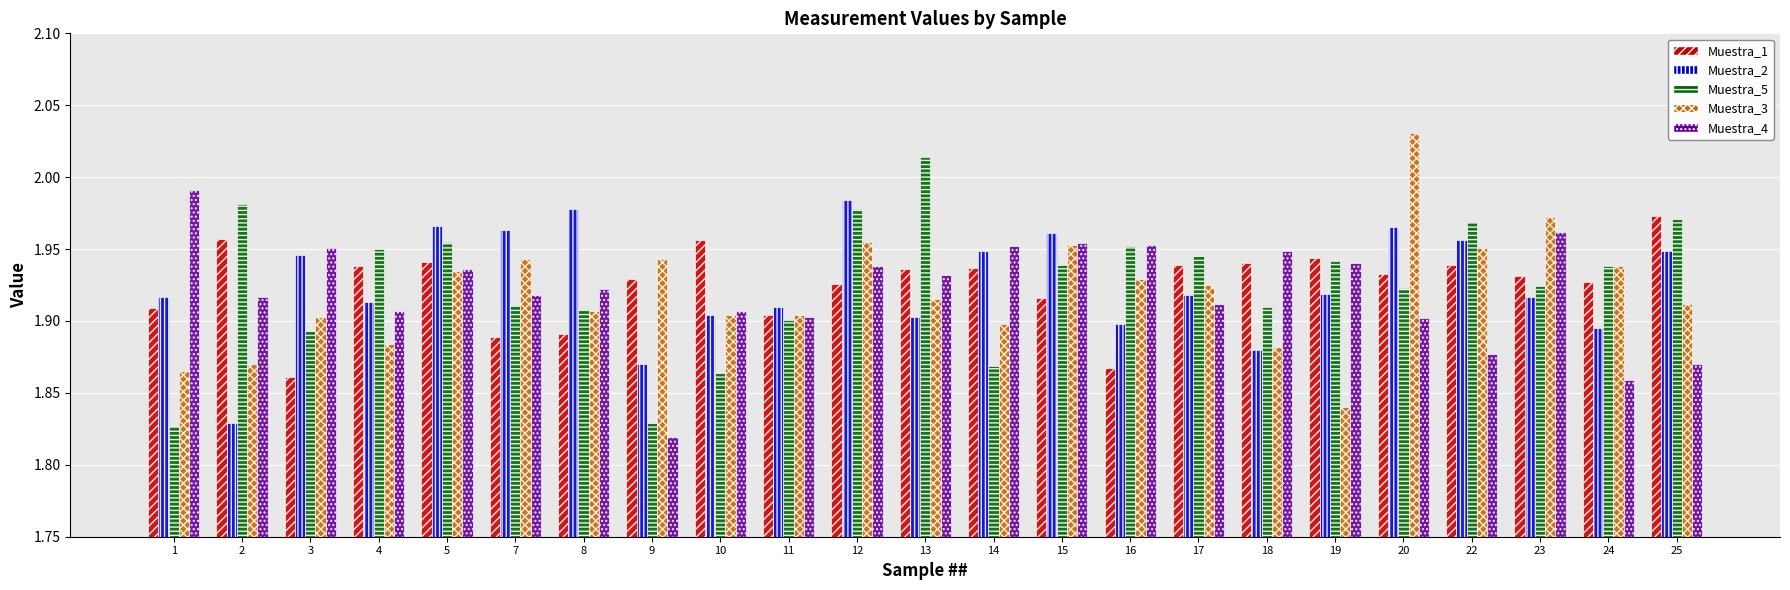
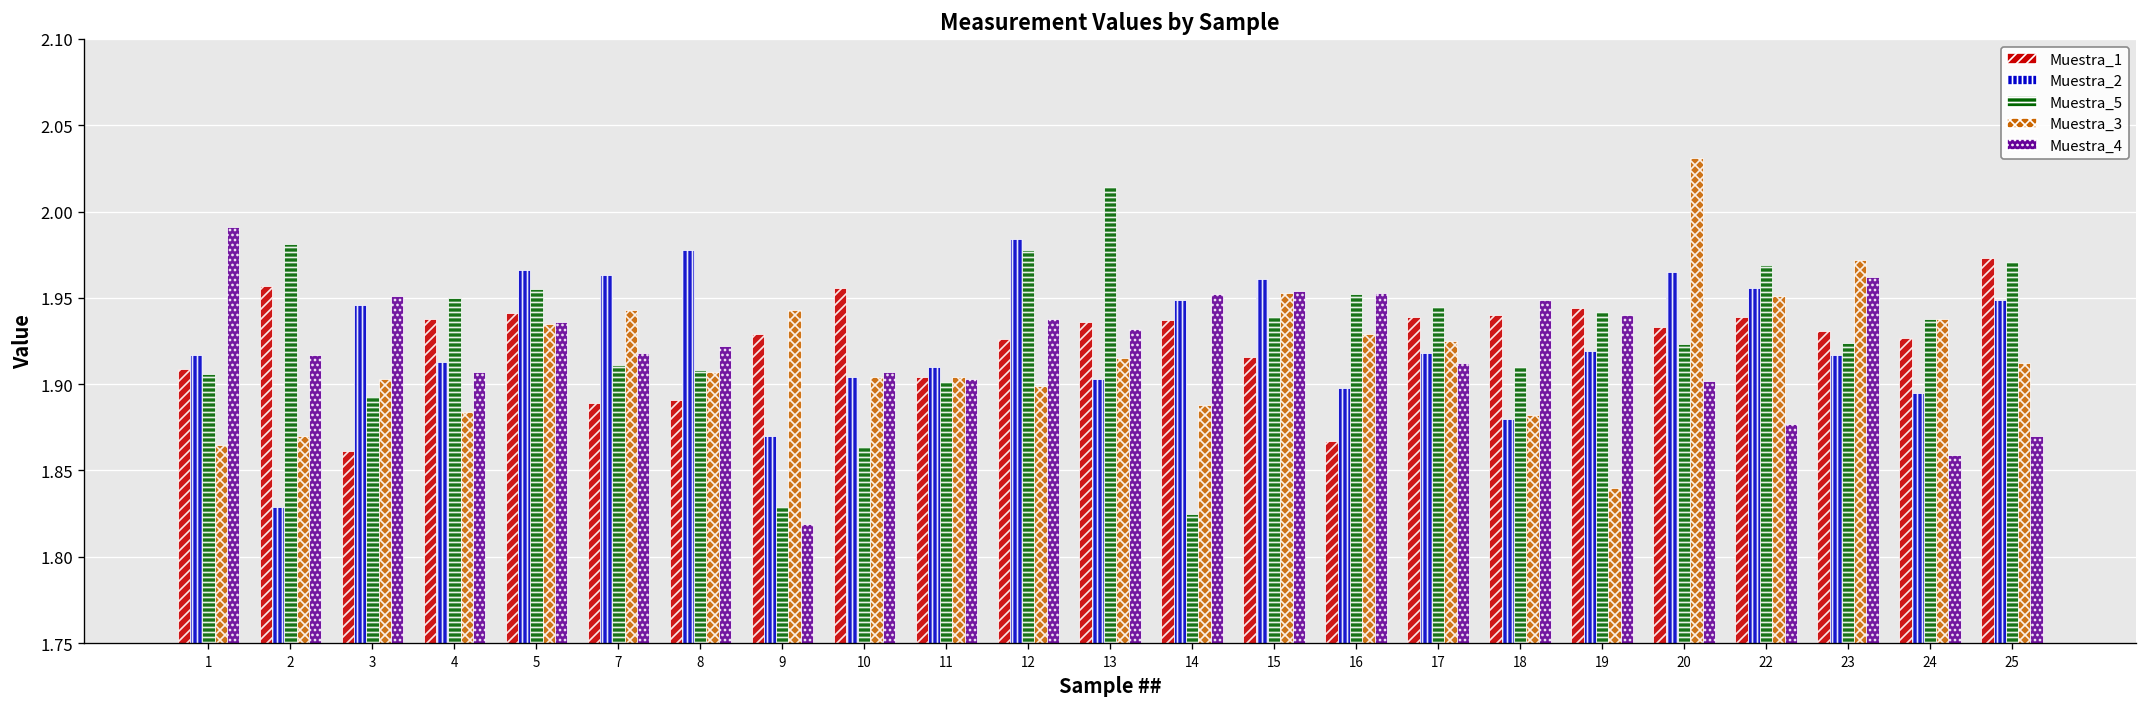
  {
    "Muestra_1": {
      "1": 1.909,
      "2": 1.957,
      "3": 1.861,
      "4": 1.938,
      "5": 1.941,
      "7": 1.889,
      "8": 1.891,
      "9": 1.929,
      "10": 1.956,
      "11": 1.904,
      "12": 1.926,
      "13": 1.936,
      "14": 1.937,
      "15": 1.916,
      "16": 1.867,
      "17": 1.939,
      "18": 1.940,
      "19": 1.944,
      "20": 1.933,
      "22": 1.939,
      "23": 1.931,
      "24": 1.927,
      "25": 1.973
    },
    "Muestra_2": {
      "1": 1.917,
      "2": 1.829,
      "3": 1.946,
      "4": 1.913,
      "5": 1.966,
      "7": 1.963,
      "8": 1.978,
      "9": 1.870,
      "10": 1.904,
      "11": 1.910,
      "12": 1.984,
      "13": 1.903,
      "14": 1.949,
      "15": 1.961,
      "16": 1.898,
      "17": 1.918,
      "18": 1.880,
      "19": 1.919,
      "20": 1.965,
      "22": 1.956,
      "23": 1.917,
      "24": 1.895,
      "25": 1.949
    },
    "Muestra_5": {
-     "1": 1.827,
+     "1": 1.906,
      "2": 1.981,
      "3": 1.893,
      "4": 1.950,
      "5": 1.955,
      "7": 1.911,
      "8": 1.908,
      "9": 1.829,
      "10": 1.864,
      "11": 1.901,
      "12": 1.978,
      "13": 2.014,
-     "14": 1.869,
+     "14": 1.825,
      "15": 1.939,
      "16": 1.952,
      "17": 1.945,
      "18": 1.910,
      "19": 1.942,
      "20": 1.923,
      "22": 1.969,
      "23": 1.924,
      "24": 1.938,
      "25": 1.971
    },
    "Muestra_3": {
      "1": 1.865,
      "2": 1.870,
      "3": 1.903,
      "4": 1.884,
      "5": 1.935,
      "7": 1.943,
      "8": 1.907,
      "9": 1.943,
      "10": 1.904,
      "11": 1.904,
-     "12": 1.955,
+     "12": 1.899,
      "13": 1.915,
-     "14": 1.898,
+     "14": 1.888,
      "15": 1.953,
      "16": 1.929,
      "17": 1.925,
      "18": 1.882,
      "19": 1.840,
      "20": 2.031,
      "22": 1.951,
      "23": 1.972,
      "24": 1.938,
      "25": 1.912
    },
    "Muestra_4": {
      "1": 1.991,
      "2": 1.917,
      "3": 1.951,
      "4": 1.907,
      "5": 1.936,
      "7": 1.918,
      "8": 1.922,
      "9": 1.819,
      "10": 1.907,
      "11": 1.903,
      "12": 1.938,
      "13": 1.932,
      "14": 1.952,
      "15": 1.954,
      "16": 1.953,
      "17": 1.912,
      "18": 1.949,
      "19": 1.940,
      "20": 1.902,
      "22": 1.877,
      "23": 1.962,
      "24": 1.859,
      "25": 1.870
    }
  }
